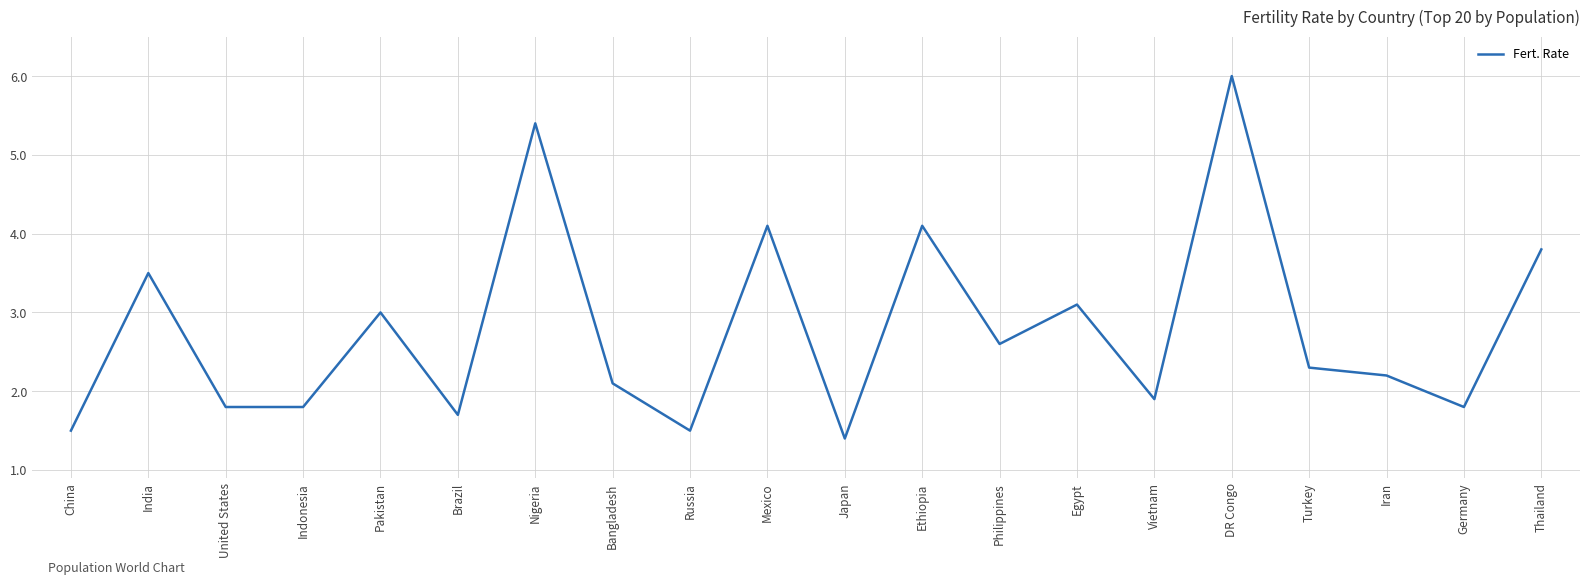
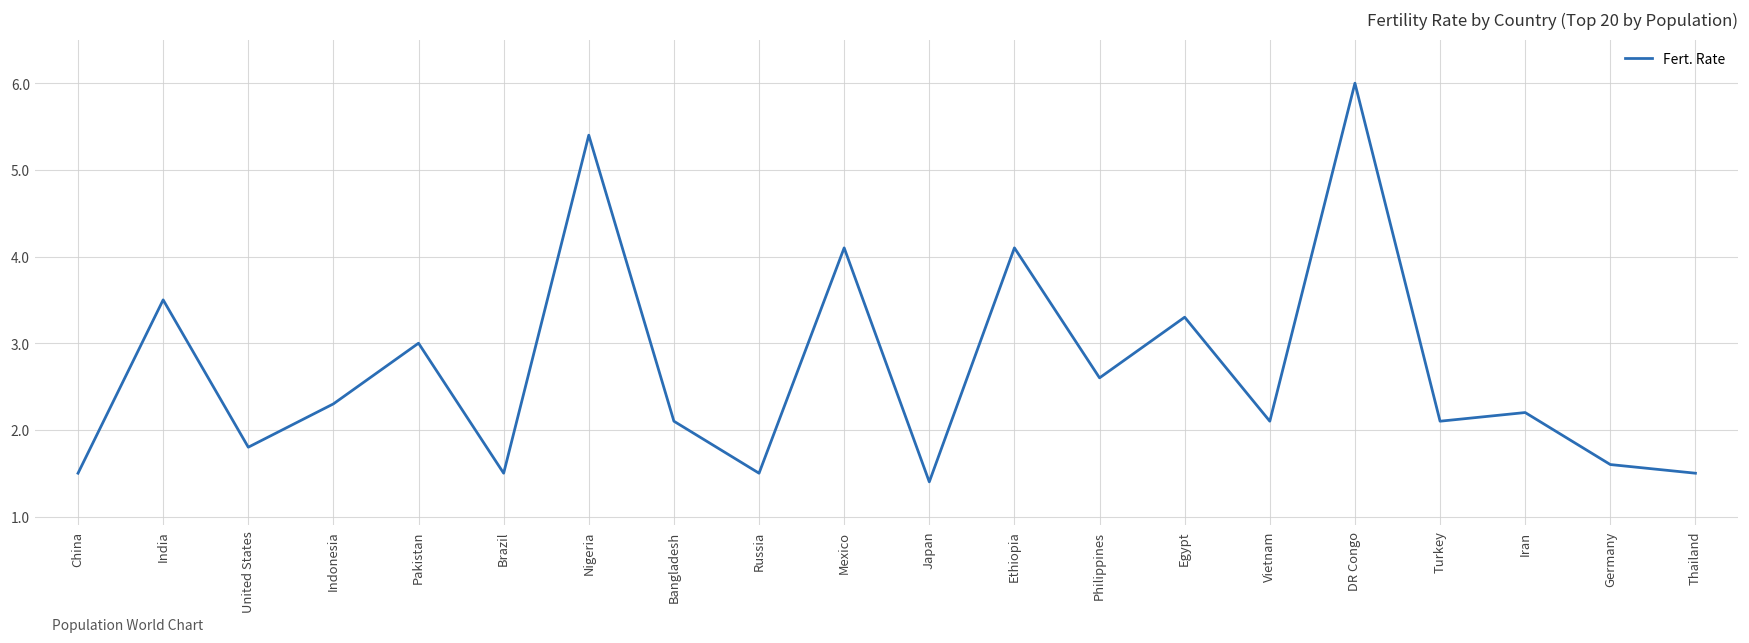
  {
    "China": 1.5,
    "India": 3.5,
    "United States": 1.8,
-   "Indonesia": 1.8,
+   "Indonesia": 2.3,
    "Pakistan": 3.0,
-   "Brazil": 1.7,
+   "Brazil": 1.5,
    "Nigeria": 5.4,
    "Bangladesh": 2.1,
    "Russia": 1.5,
    "Mexico": 4.1,
    "Japan": 1.4,
    "Ethiopia": 4.1,
    "Philippines": 2.6,
-   "Egypt": 3.1,
-   "Vietnam": 1.9,
+   "Egypt": 3.3,
+   "Vietnam": 2.1,
    "DR Congo": 6.0,
-   "Turkey": 2.3,
+   "Turkey": 2.1,
    "Iran": 2.2,
-   "Germany": 1.8,
-   "Thailand": 3.8
+   "Germany": 1.6,
+   "Thailand": 1.5
  }
